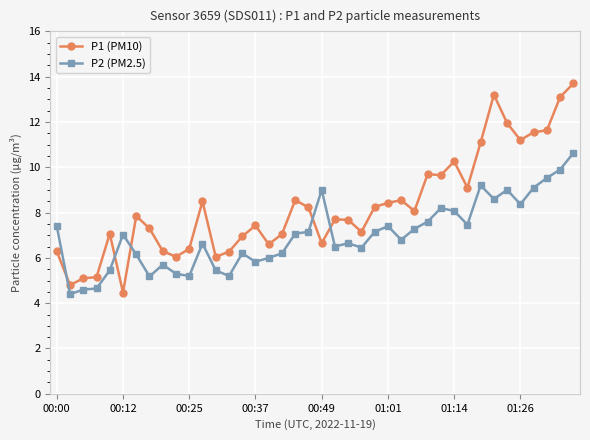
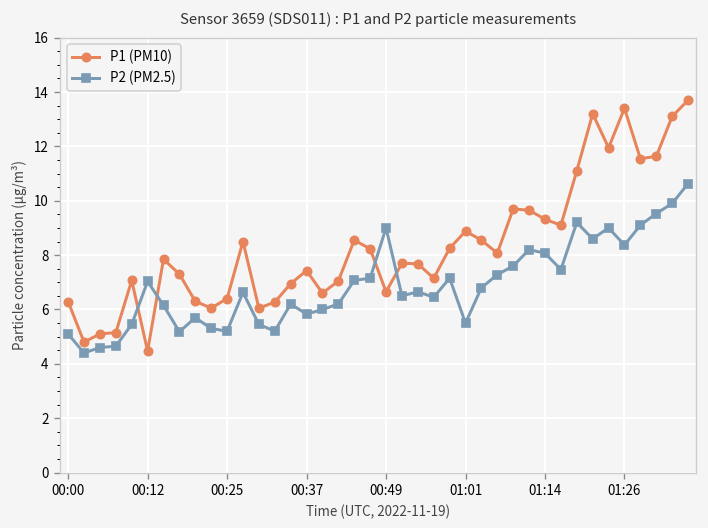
  {
    "P1 (PM10)": {
      "00:00": 6.3,
      "00:12": 4.5,
      "00:25": 6.4,
      "00:37": 7.4,
      "00:49": 6.7,
-     "01:01": 8.4,
-     "01:14": 10.3,
-     "01:26": 11.2
+     "01:01": 8.9,
+     "01:14": 9.3,
+     "01:26": 13.4
    },
    "P2 (PM2.5)": {
-     "00:00": 7.4,
+     "00:00": 5.1,
      "00:12": 7.0,
      "00:25": 5.2,
      "00:37": 5.8,
      "00:49": 9.0,
-     "01:01": 7.4,
+     "01:01": 5.5,
      "01:14": 8.1,
      "01:26": 8.4
    }
  }
